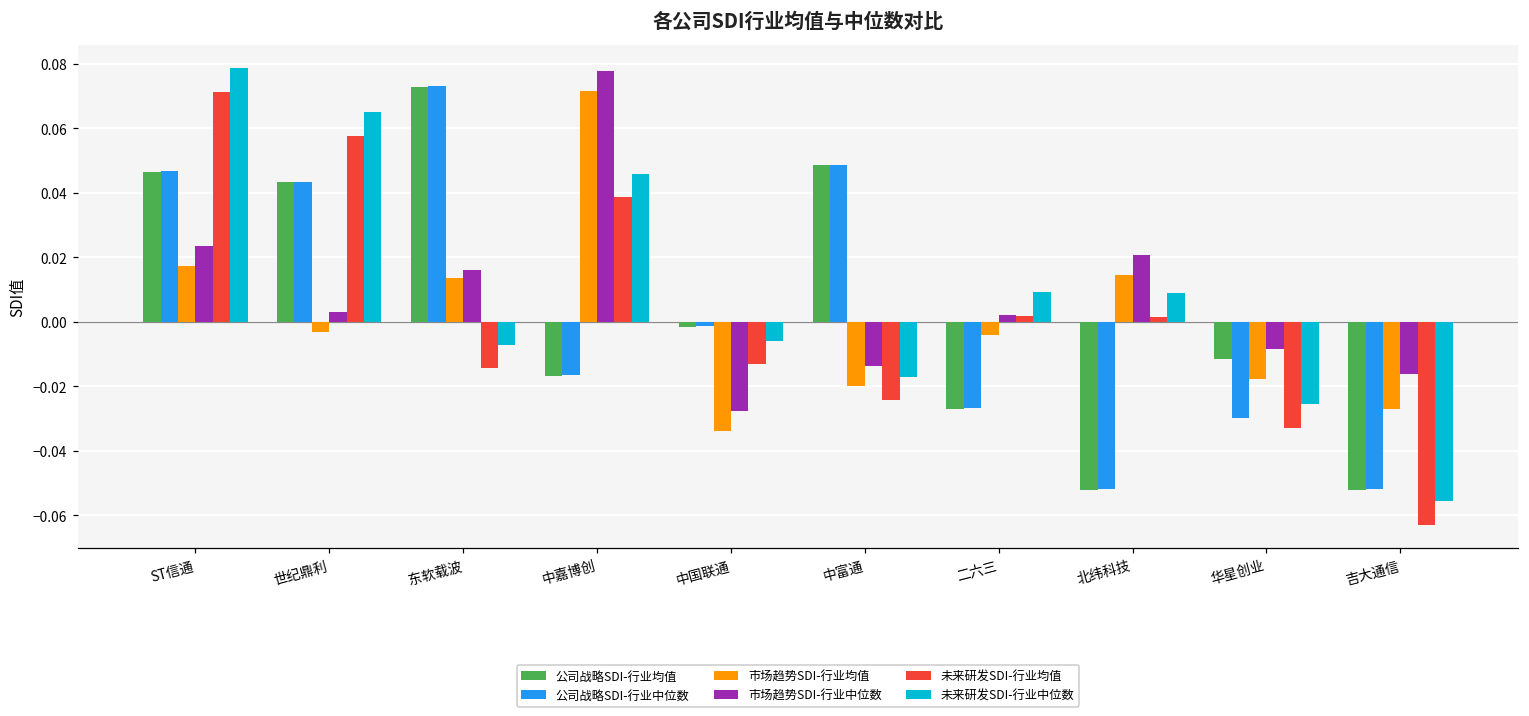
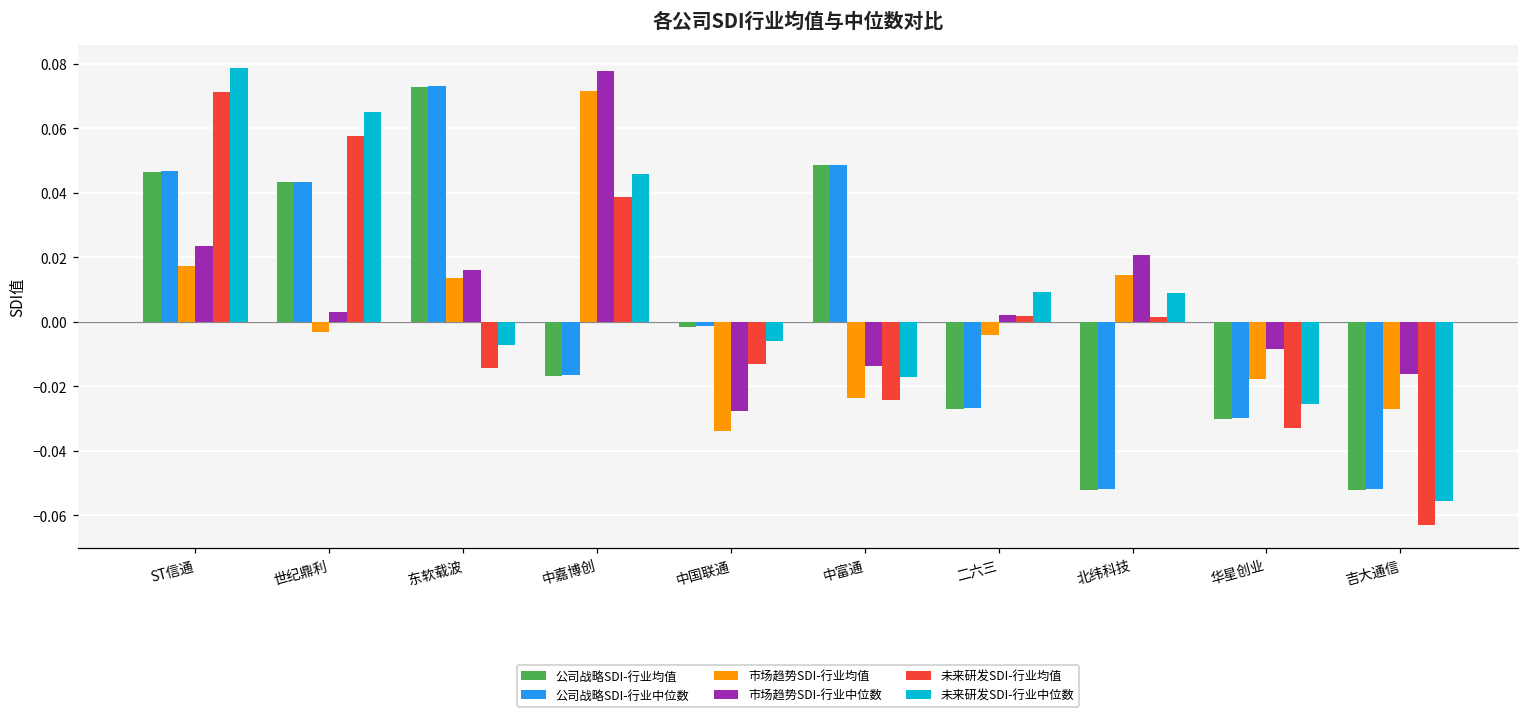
  {
    "公司战略SDI-行业均值": {
      "ST信通": 0.046,
      "世纪鼎利": 0.043,
      "东软载波": 0.073,
      "中嘉博创": -0.017,
      "中国联通": -0.001,
      "中富通": 0.049,
      "二六三": -0.027,
      "北纬科技": -0.052,
-     "华星创业": -0.011,
+     "华星创业": -0.030,
      "吉大通信": -0.052
    },
    "市场趋势SDI-行业均值": {
      "ST信通": 0.018,
      "世纪鼎利": -0.003,
      "东软载波": 0.014,
      "中嘉博创": 0.072,
      "中国联通": -0.034,
-     "中富通": -0.020,
+     "中富通": -0.024,
      "二六三": -0.004,
      "北纬科技": 0.015,
      "华星创业": -0.018,
      "吉大通信": -0.027
    },
    "市场趋势SDI-行业中位数": {
      "ST信通": 0.024,
      "世纪鼎利": 0.003,
      "东软载波": 0.016,
      "中嘉博创": 0.078,
      "中国联通": -0.028,
      "中富通": -0.014,
      "二六三": 0.002,
      "北纬科技": 0.021,
      "华星创业": -0.009,
      "吉大通信": -0.016
    },
    "未来研发SDI-行业均值": {
      "ST信通": 0.071,
      "世纪鼎利": 0.058,
      "东软载波": -0.014,
      "中嘉博创": 0.039,
      "中国联通": -0.013,
      "中富通": -0.024,
      "二六三": 0.002,
      "北纬科技": 0.002,
      "华星创业": -0.033,
      "吉大通信": -0.063
    }
  }
